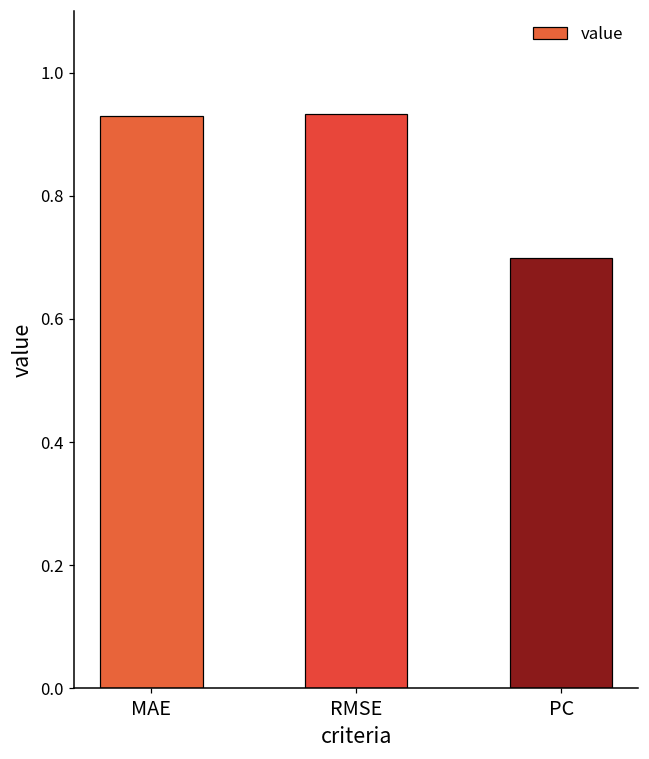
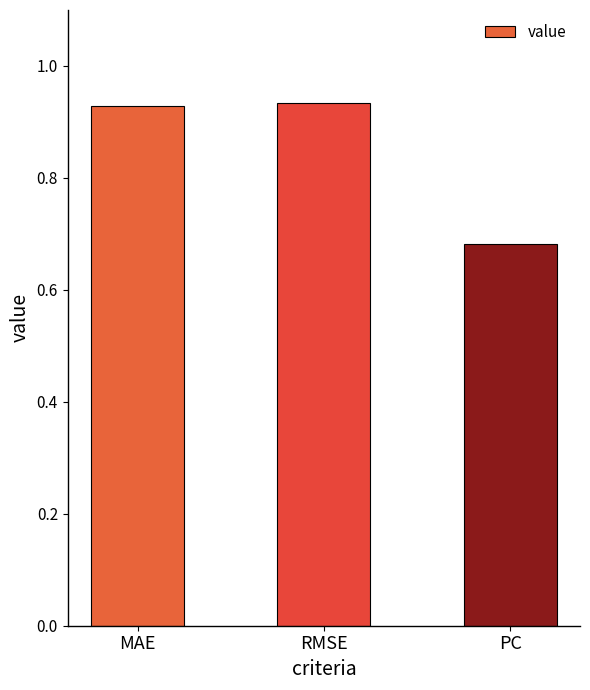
  {
    "MAE": 0.93,
    "RMSE": 0.93,
-   "PC": 0.70
+   "PC": 0.68
  }
